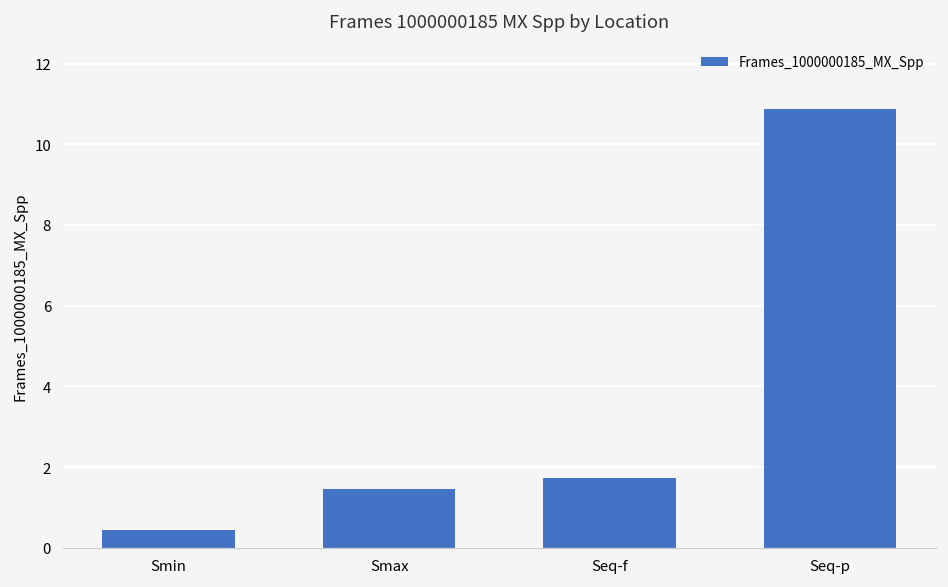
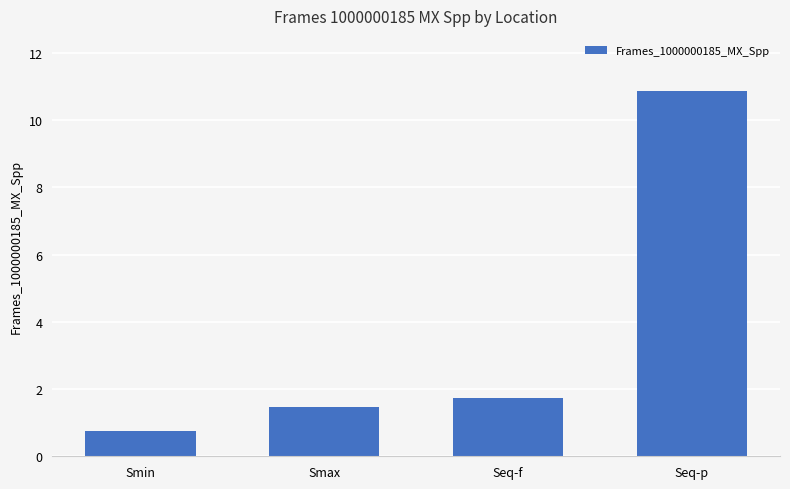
  {
-   "Smin": 0.4,
+   "Smin": 0.7,
    "Smax": 1.5,
    "Seq-f": 1.7,
    "Seq-p": 10.9
  }
